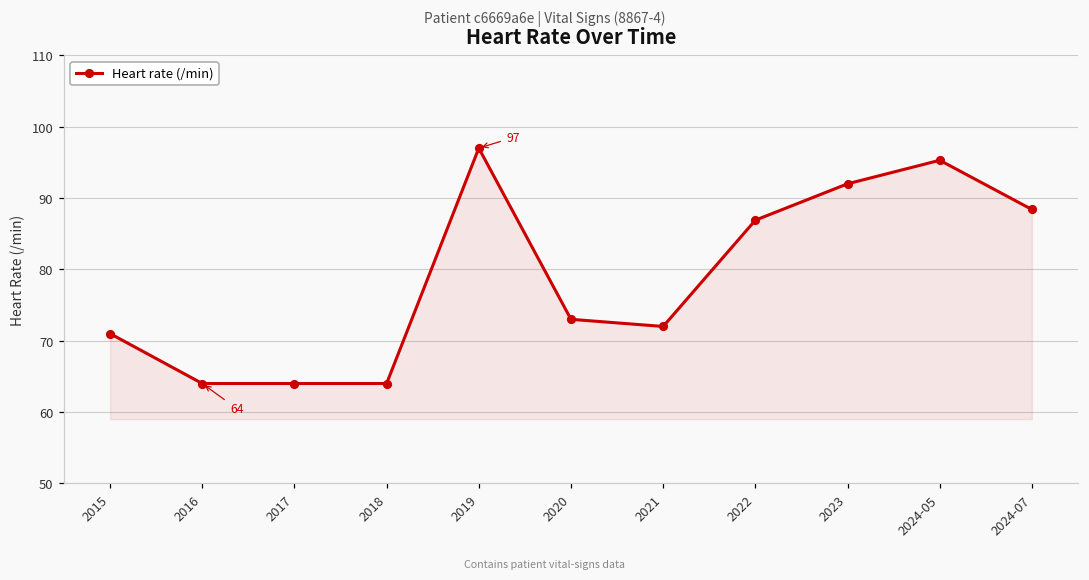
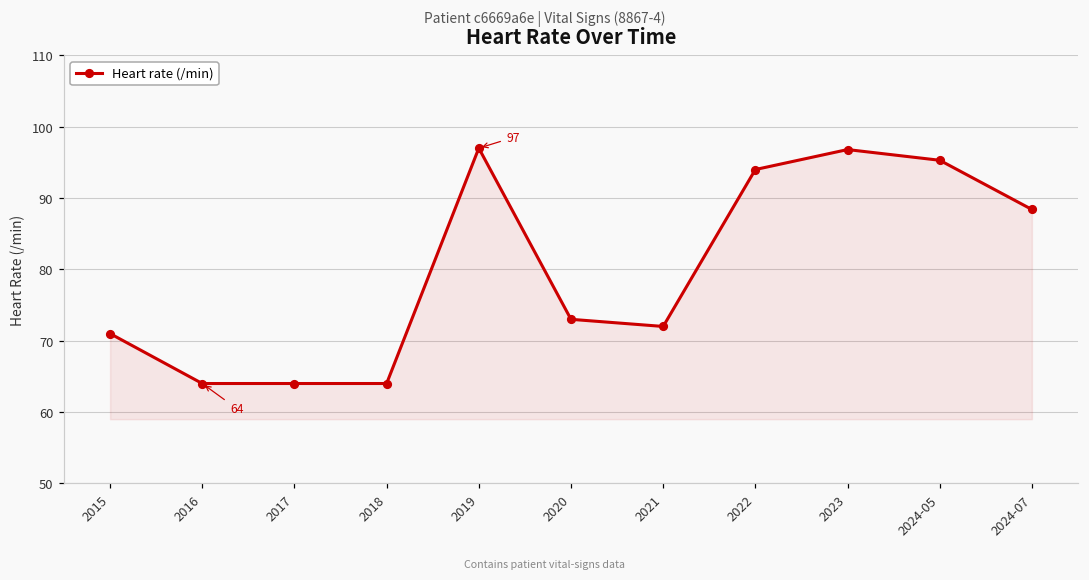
  {
    "2015": 71,
    "2017": 64,
    "2018": 64,
    "2020": 73,
    "2021": 72,
-   "2022": 87,
-   "2023": 92,
+   "2022": 94,
+   "2023": 97,
    "2024-05": 95,
    "2024-07": 88
  }
